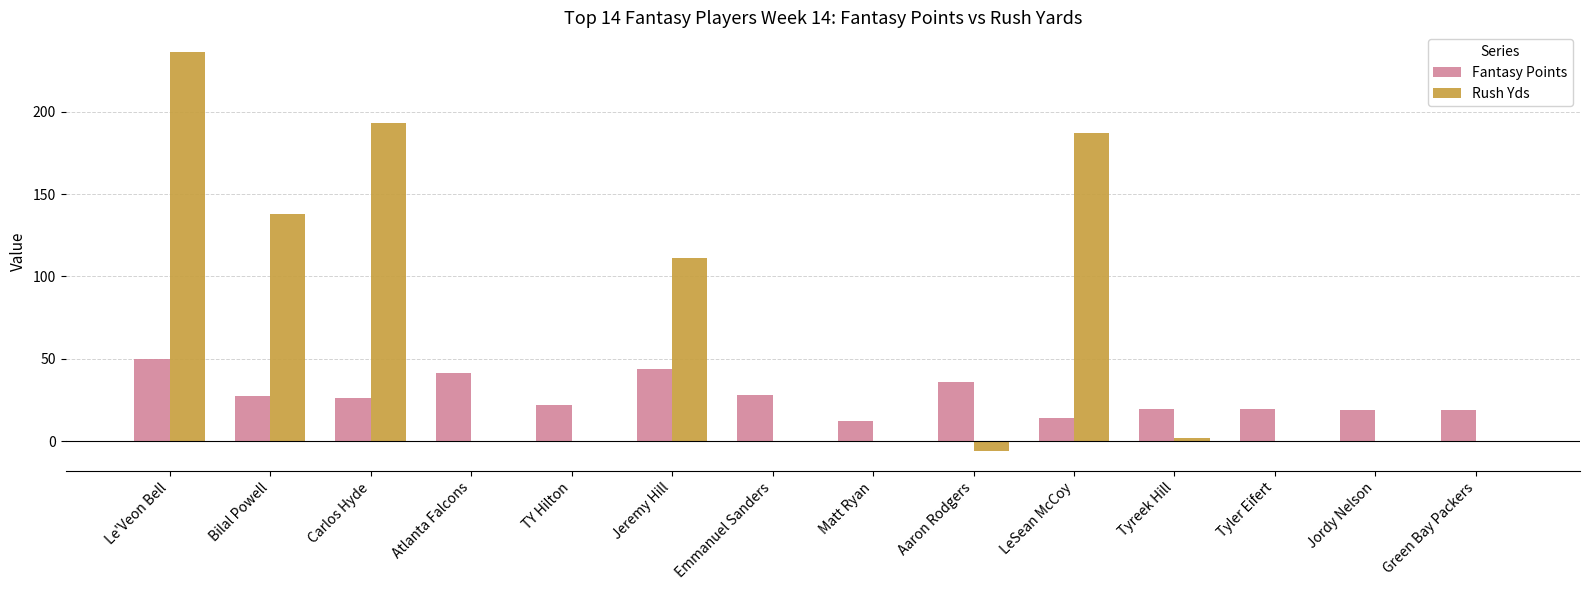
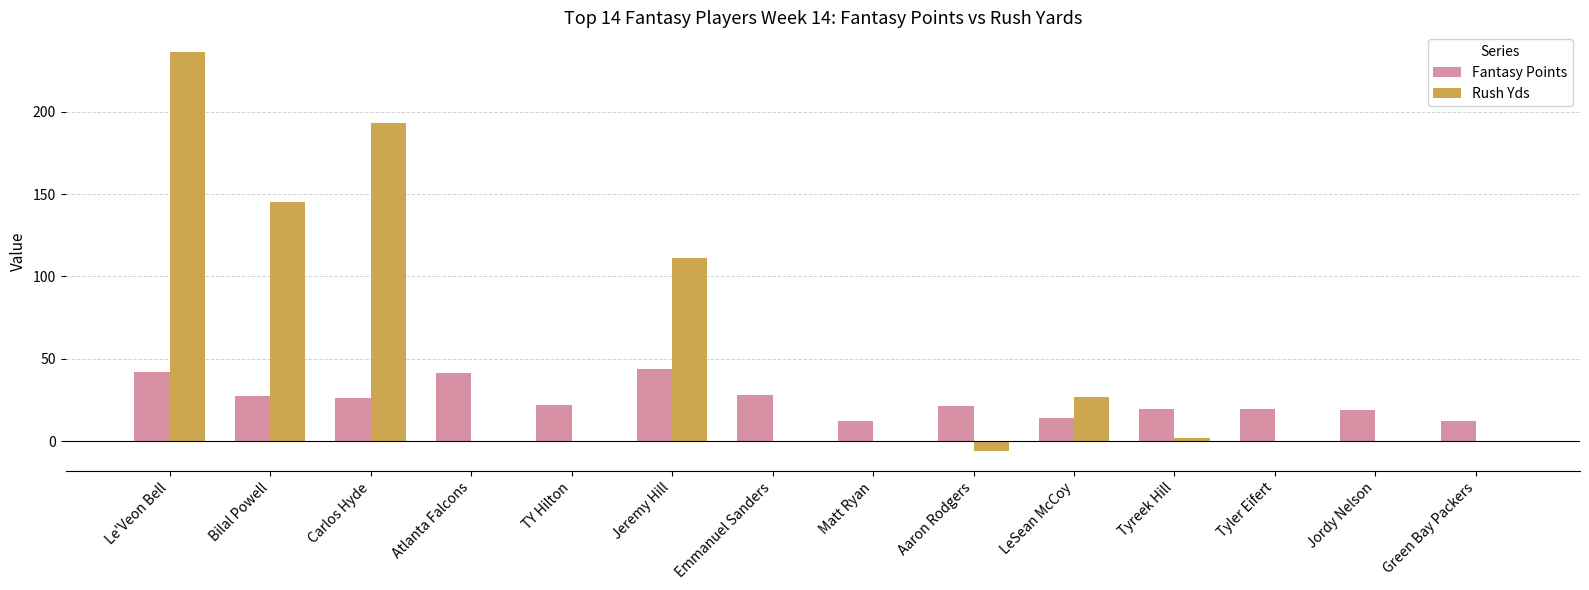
  {
    "Fantasy Points": {
-     "Le'Veon Bell": 50,
+     "Le'Veon Bell": 42,
      "Bilal Powell": 27,
      "Carlos Hyde": 27,
      "Atlanta Falcons": 42,
      "TY Hilton": 22,
      "Jeremy Hill": 44,
      "Emmanuel Sanders": 28,
      "Matt Ryan": 12,
-     "Aaron Rodgers": 36,
+     "Aaron Rodgers": 21,
      "LeSean McCoy": 14,
      "Tyreek Hill": 20,
      "Tyler Eifert": 19,
      "Jordy Nelson": 19,
-     "Green Bay Packers": 19
+     "Green Bay Packers": 12
    },
    "Rush Yds": {
      "Le'Veon Bell": 236,
-     "Bilal Powell": 138,
+     "Bilal Powell": 145,
      "Carlos Hyde": 193,
      "Atlanta Falcons": 0,
      "TY Hilton": 0,
      "Jeremy Hill": 111,
      "Emmanuel Sanders": 0,
      "Matt Ryan": 0,
      "Aaron Rodgers": -6,
-     "LeSean McCoy": 187,
+     "LeSean McCoy": 27,
      "Tyreek Hill": 2,
      "Tyler Eifert": 0,
      "Jordy Nelson": 0,
      "Green Bay Packers": 0
    }
  }
